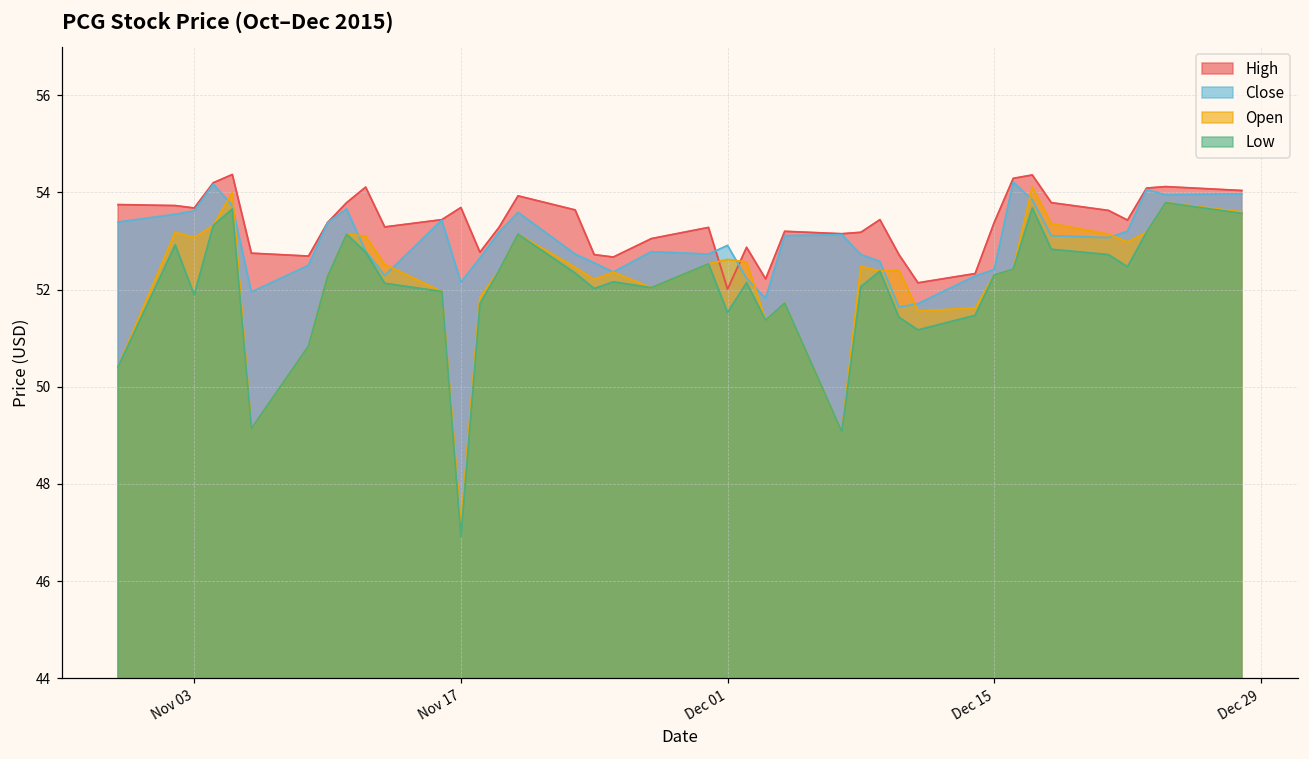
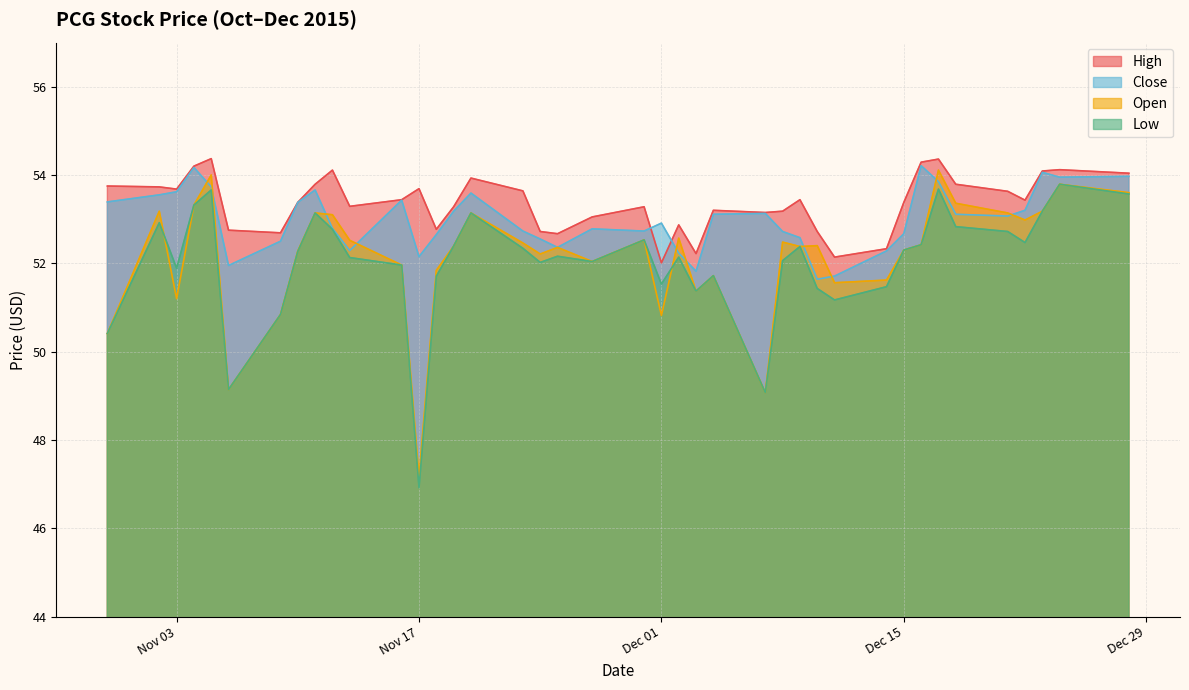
  {
    "High": {
      "Nov 03": 53.7,
      "Nov 17": 53.7,
      "Dec 01": 52.0,
      "Dec 15": 53.4
    },
    "Close": {
      "Nov 03": 53.6,
      "Nov 17": 52.2,
      "Dec 01": 52.9,
-     "Dec 15": 52.4
+     "Dec 15": 52.7
    },
    "Open": {
-     "Nov 03": 53.1,
+     "Nov 03": 51.2,
      "Nov 17": 47.2,
-     "Dec 01": 52.6
+     "Dec 01": 50.8
    },
    "Low": {
      "Nov 03": 51.9,
      "Nov 17": 46.9,
      "Dec 01": 51.5
    }
  }
